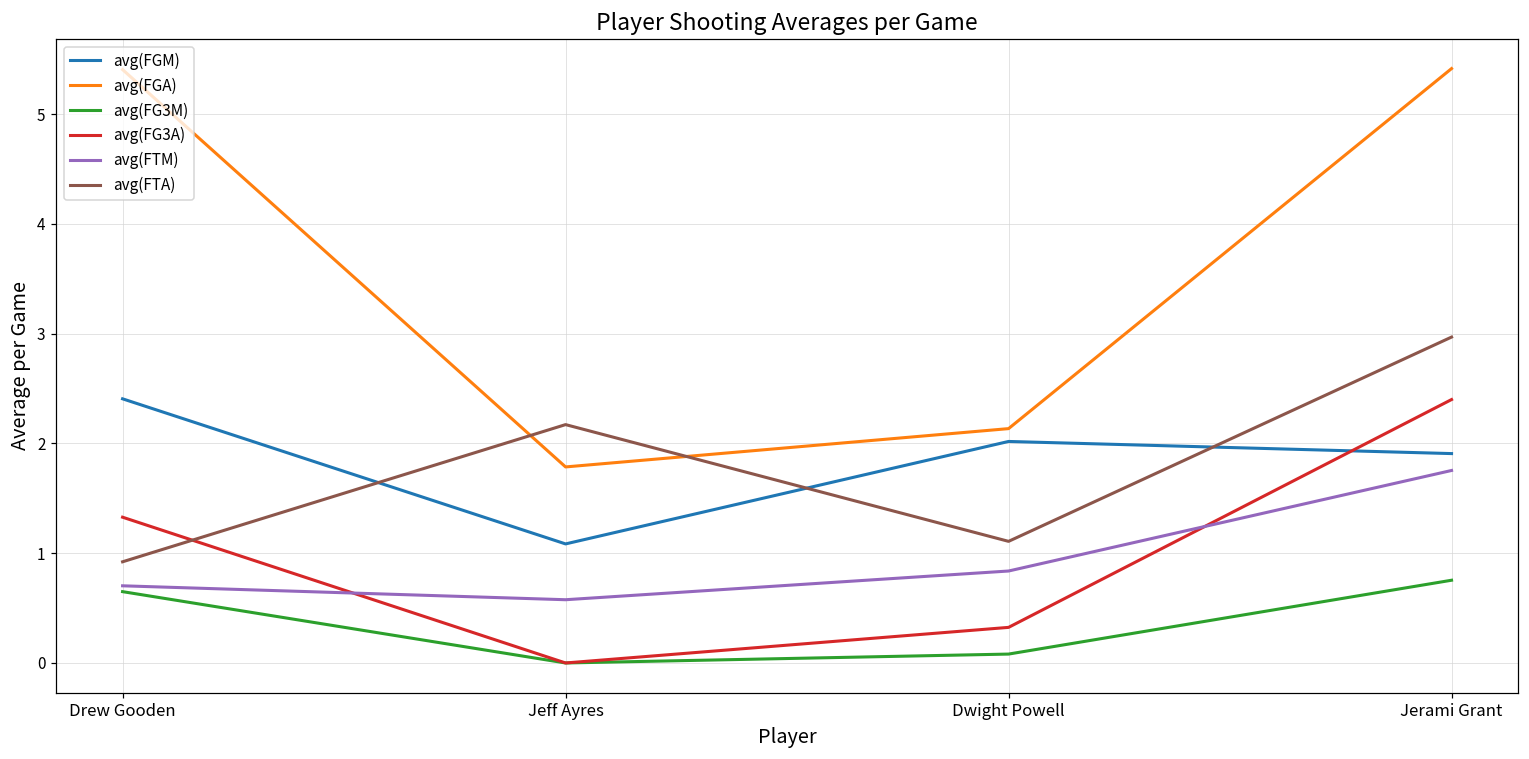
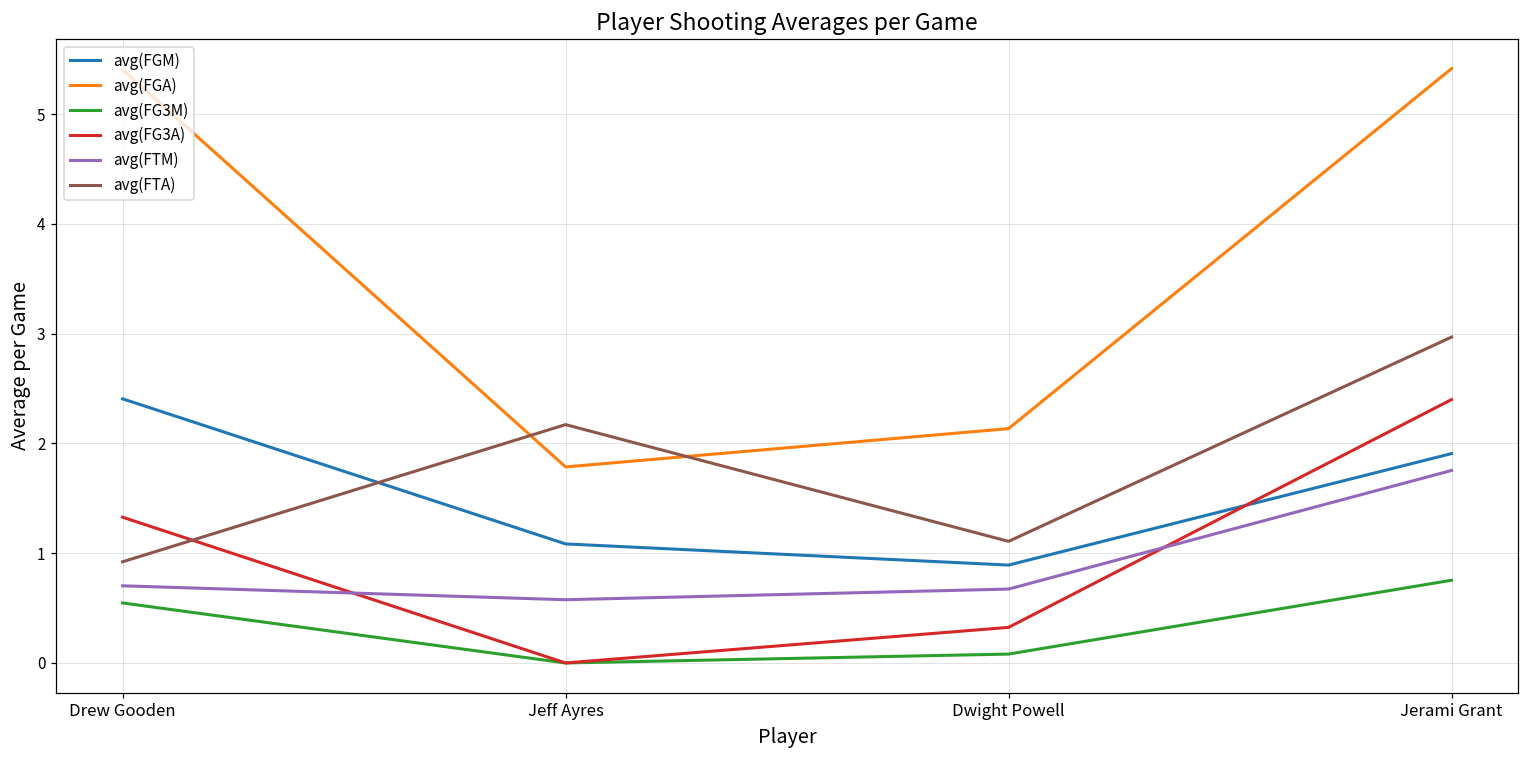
  {
    "avg(FGM)": {
      "Drew Gooden": 2.4,
      "Jeff Ayres": 1.1,
-     "Dwight Powell": 2.0,
+     "Dwight Powell": 0.9,
      "Jerami Grant": 1.9
    },
    "avg(FGA)": {
      "Jeff Ayres": 1.8,
      "Dwight Powell": 2.1,
      "Jerami Grant": 5.4
    },
    "avg(FG3M)": {
-     "Drew Gooden": 0.6,
+     "Drew Gooden": 0.5,
      "Dwight Powell": 0.1,
      "Jerami Grant": 0.8
    },
    "avg(FG3A)": {
      "Drew Gooden": 1.3,
      "Dwight Powell": 0.3,
      "Jerami Grant": 2.4
    },
    "avg(FTM)": {
      "Drew Gooden": 0.7,
      "Jeff Ayres": 0.6,
-     "Dwight Powell": 0.8,
+     "Dwight Powell": 0.7,
      "Jerami Grant": 1.8
    },
    "avg(FTA)": {
      "Drew Gooden": 0.9,
      "Jeff Ayres": 2.2,
      "Dwight Powell": 1.1,
      "Jerami Grant": 3.0
    }
  }
